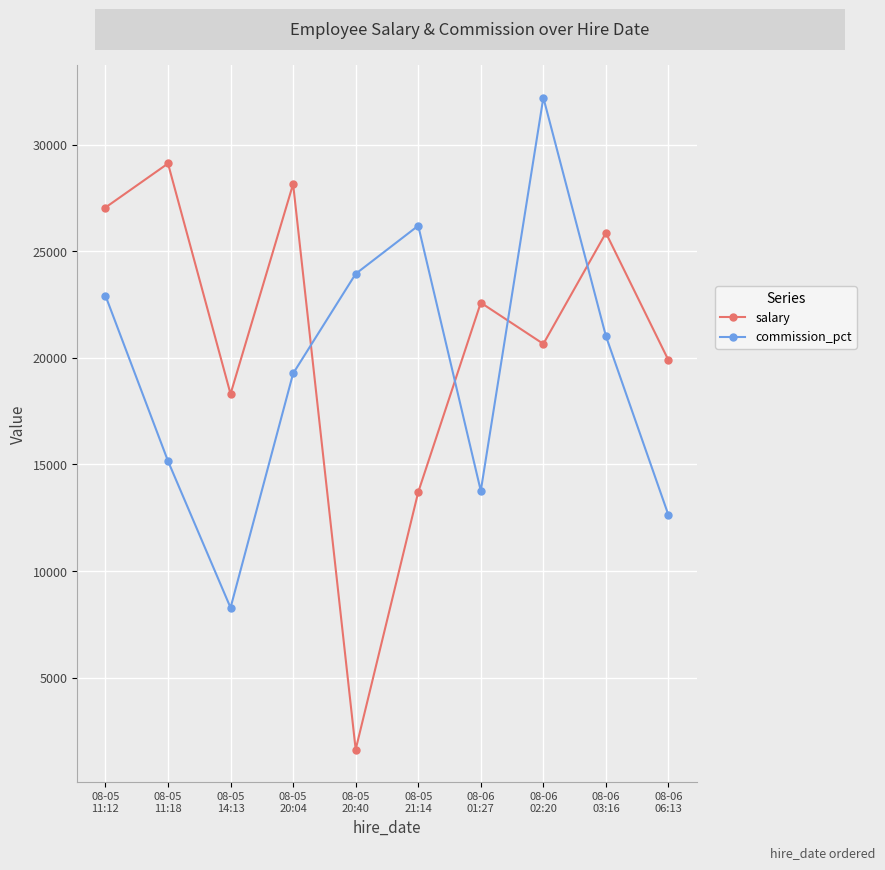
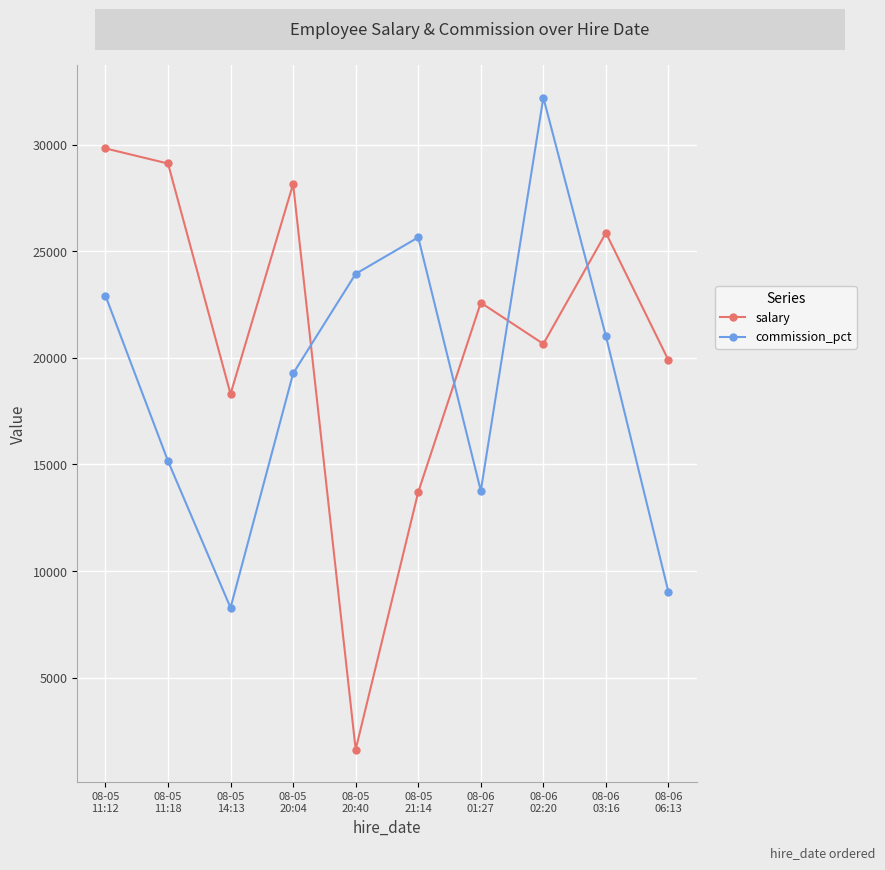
  {
    "salary": {
-     "08-05 11:12": 27100,
+     "08-05 11:12": 29800,
      "08-05 11:18": 29100,
      "08-05 14:13": 18300,
      "08-05 20:04": 28200,
      "08-05 20:40": 1600,
      "08-05 21:14": 13700,
      "08-06 01:27": 22600,
      "08-06 02:20": 20700,
      "08-06 03:16": 25900,
      "08-06 06:13": 19900
    },
    "commission_pct": {
      "08-05 11:12": 22900,
      "08-05 11:18": 15200,
      "08-05 14:13": 8300,
      "08-05 20:04": 19300,
      "08-05 20:40": 23900,
-     "08-05 21:14": 26200,
+     "08-05 21:14": 25700,
      "08-06 01:27": 13800,
      "08-06 02:20": 32200,
      "08-06 03:16": 21000,
-     "08-06 06:13": 12600
+     "08-06 06:13": 9000
    }
  }
